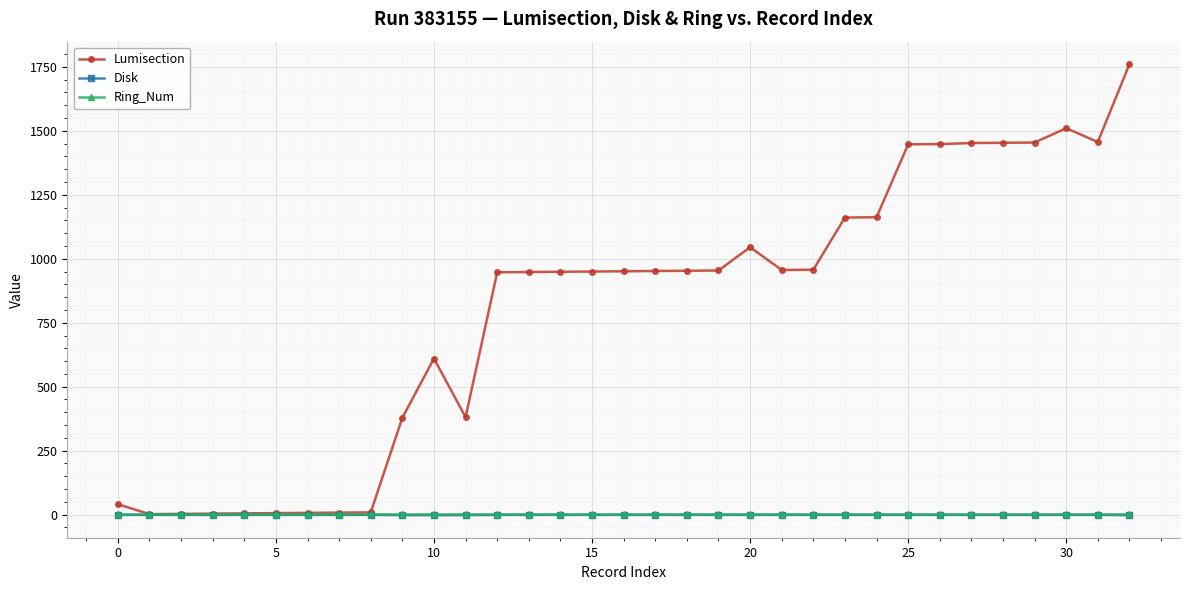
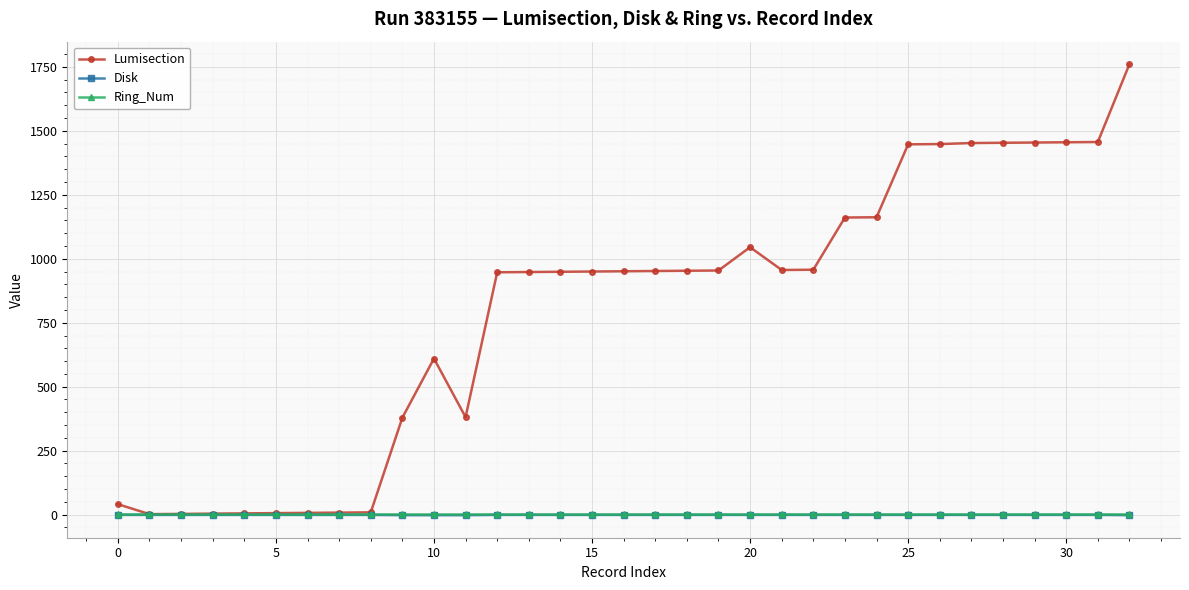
  {
    "Lumisection": {
      "0": 40,
      "10": 610,
      "15": 950,
      "20": 1050,
      "25": 1450,
-     "30": 1510
+     "30": 1460
    }
  }
